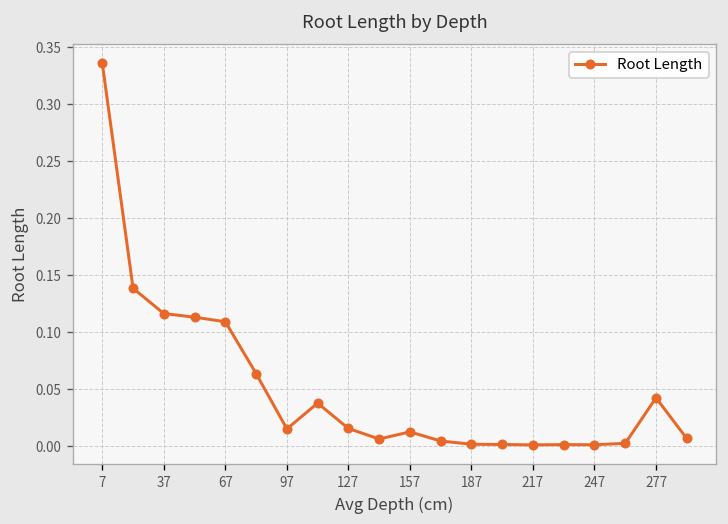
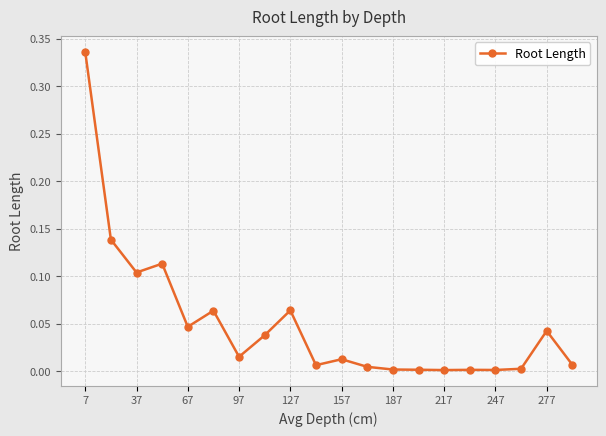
  {
    "7": 0.34,
-   "37": 0.12,
-   "67": 0.11,
+   "37": 0.10,
+   "67": 0.05,
    "97": 0.02,
-   "127": 0.02,
+   "127": 0.06,
    "157": 0.01,
    "187": 0.00,
    "217": 0.00,
    "247": 0.00,
    "277": 0.04
  }
